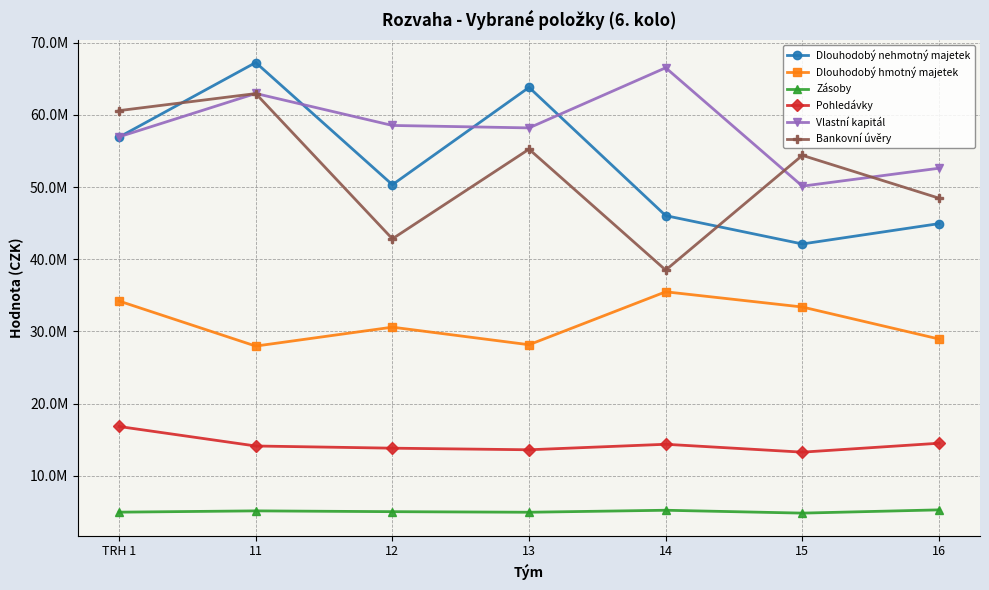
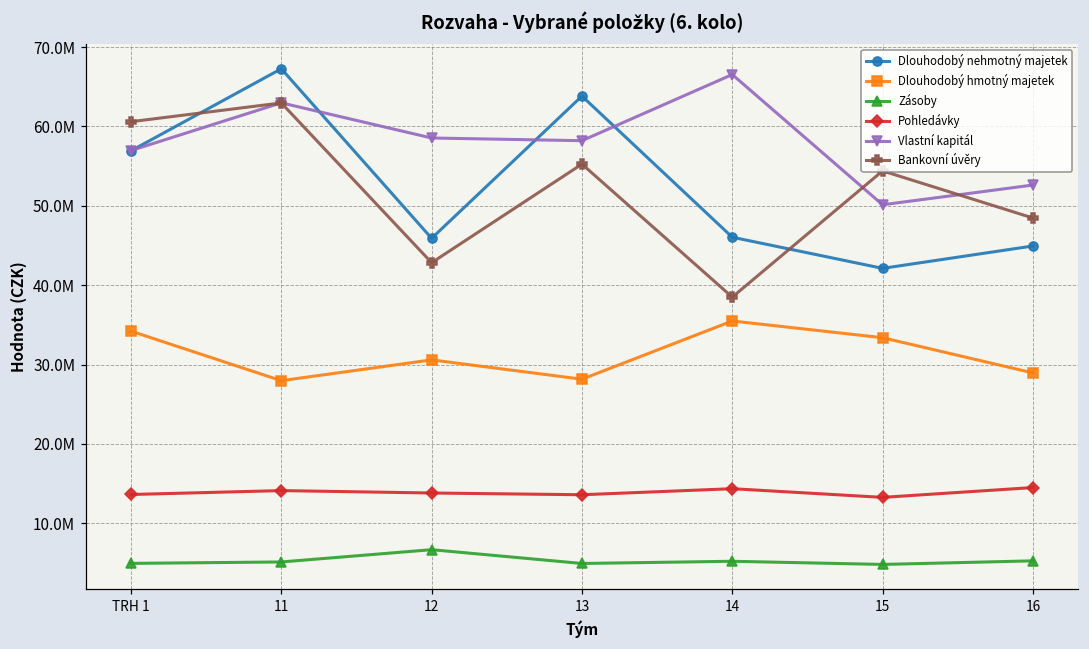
  {
    "Dlouhodobý nehmotný majetek": {
      "11": 67000000,
-     "12": 50000000,
+     "12": 46000000,
      "13": 64000000,
      "14": 46000000,
      "15": 42000000,
      "16": 45000000
    },
    "Dlouhodobý hmotný majetek": {
      "TRH 1": 34000000,
      "11": 28000000,
      "12": 31000000,
      "13": 28000000,
      "14": 35000000,
      "15": 33000000,
      "16": 29000000
    },
    "Zásoby": {
      "TRH 1": 5000000,
      "11": 5000000,
-     "12": 5000000,
+     "12": 7000000,
      "13": 5000000,
      "14": 5000000,
      "15": 5000000,
      "16": 5000000
    },
    "Pohledávky": {
-     "TRH 1": 17000000,
+     "TRH 1": 14000000,
      "11": 14000000,
      "12": 14000000,
      "13": 14000000,
      "14": 14000000,
      "15": 13000000,
      "16": 15000000
    },
    "Vlastní kapitál": {
      "12": 59000000,
      "13": 58000000,
      "14": 67000000,
      "15": 50000000,
      "16": 53000000
    },
    "Bankovní úvěry": {
      "TRH 1": 61000000,
      "12": 43000000,
      "13": 55000000,
      "14": 38000000,
      "15": 54000000,
      "16": 48000000
    }
  }
